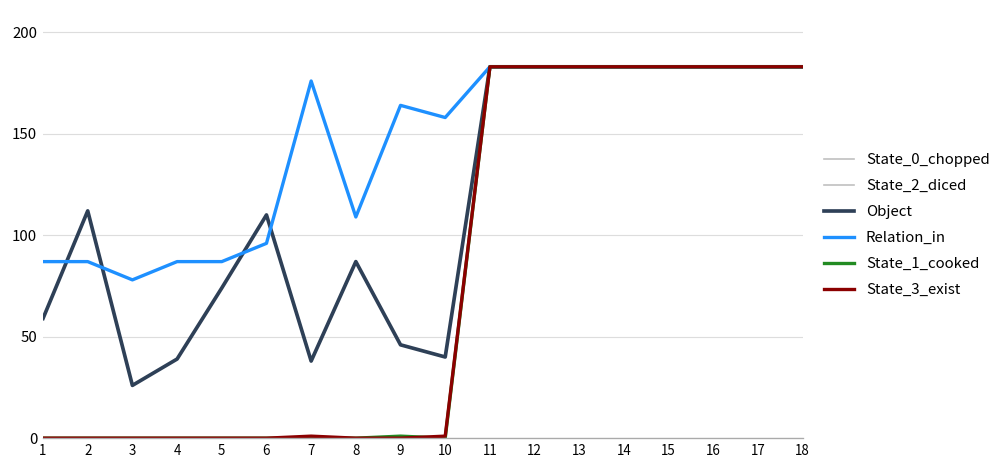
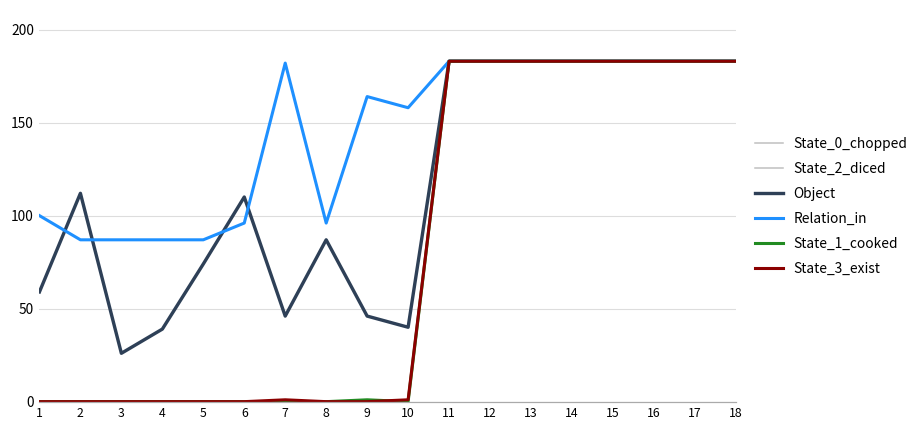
  {
    "Object": {
      "1": 59,
      "2": 112,
      "3": 26,
      "4": 39,
      "5": 74,
      "6": 110,
-     "7": 38,
+     "7": 46,
      "8": 87,
      "9": 46,
      "10": 40
    },
    "Relation_in": {
-     "1": 87,
+     "1": 100,
      "2": 87,
-     "3": 78,
+     "3": 87,
      "4": 87,
      "5": 87,
      "6": 96,
-     "7": 176,
-     "8": 109,
+     "7": 182,
+     "8": 96,
      "9": 164,
      "10": 158
    }
  }
